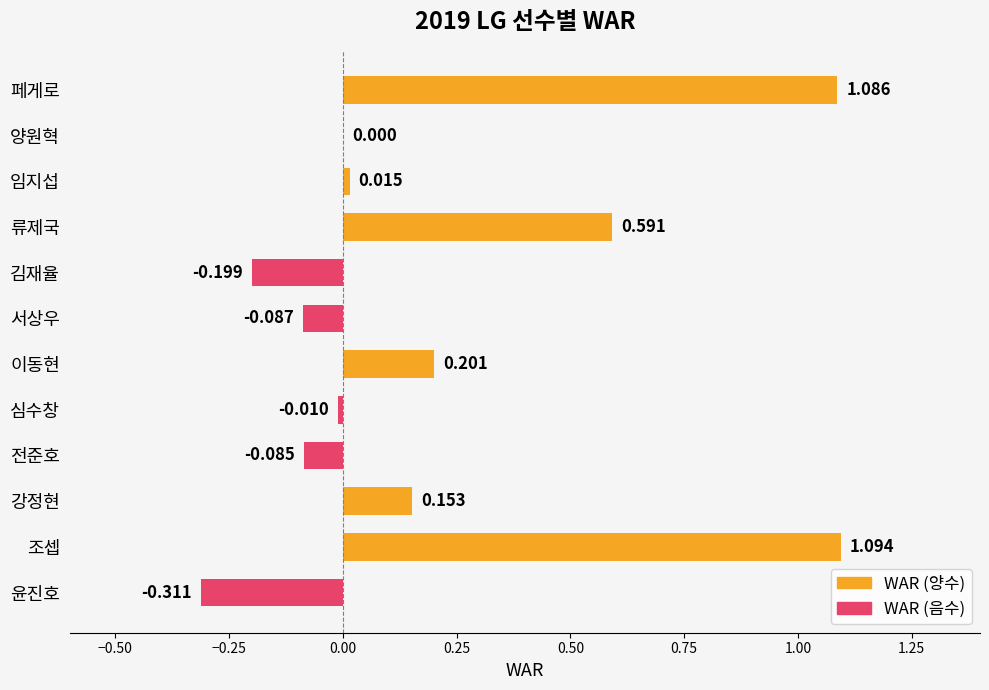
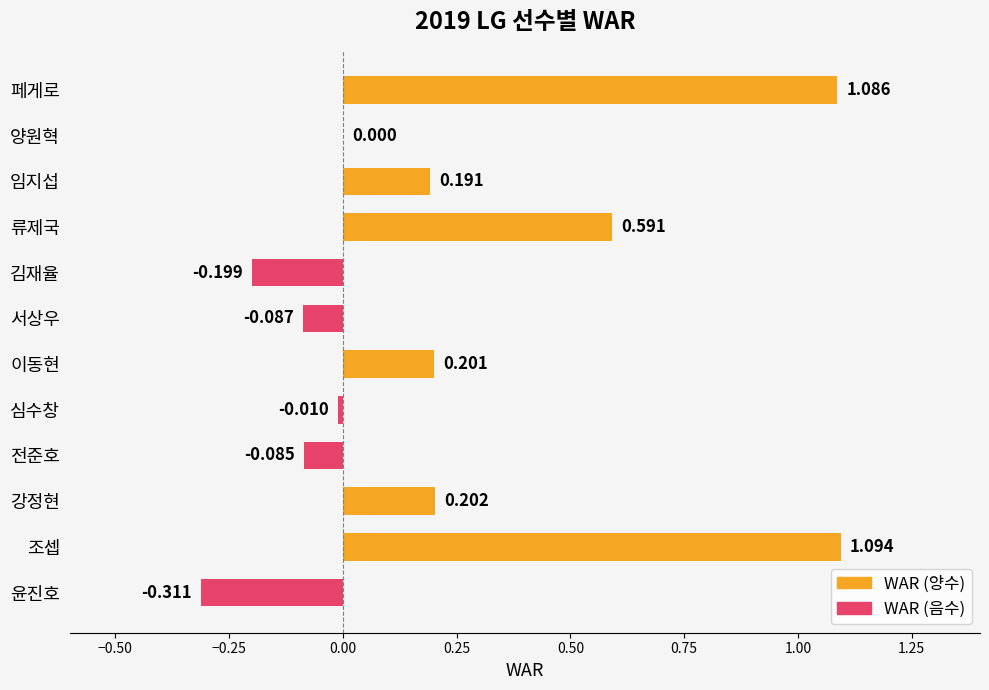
  {
    "WAR (양수)": {
      "페게로": 1.086,
      "양원혁": 0.000,
-     "임지섭": 0.015,
+     "임지섭": 0.191,
      "류제국": 0.591,
      "이동현": 0.201,
-     "강정현": 0.153,
+     "강정현": 0.202,
      "조셉": 1.094
    },
    "WAR (음수)": {
      "김재율": -0.199,
      "서상우": -0.087,
      "심수창": -0.010,
      "전준호": -0.085,
      "윤진호": -0.311
    }
  }
